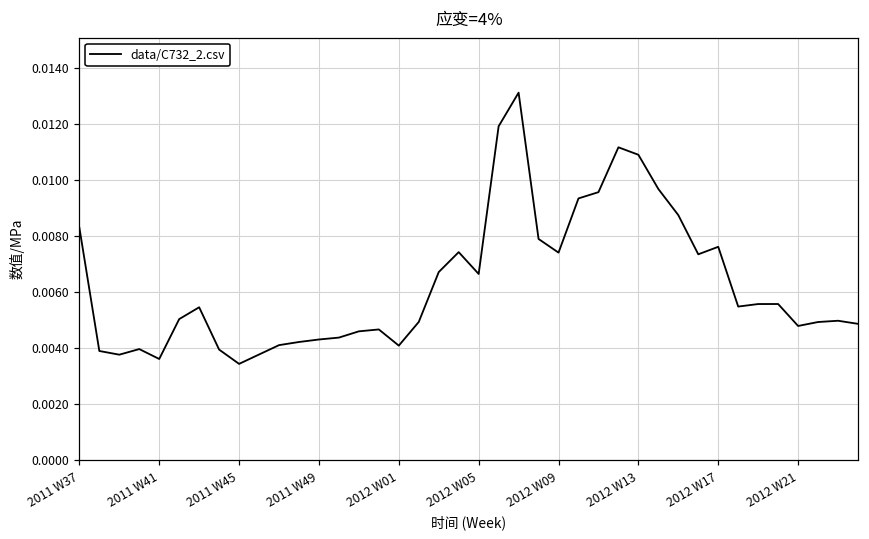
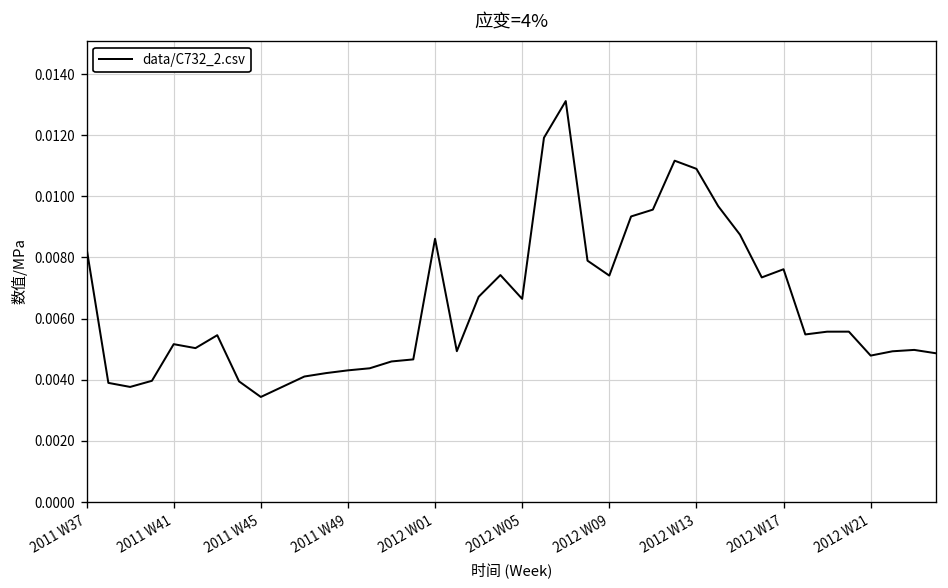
  {
    "2011 W37": 0.0083,
-   "2011 W41": 0.0036,
+   "2011 W41": 0.0052,
    "2011 W45": 0.0034,
    "2011 W49": 0.0043,
-   "2012 W01": 0.0041,
+   "2012 W01": 0.0086,
    "2012 W05": 0.0066,
    "2012 W09": 0.0074,
    "2012 W13": 0.0109,
    "2012 W17": 0.0076,
    "2012 W21": 0.0048
  }
